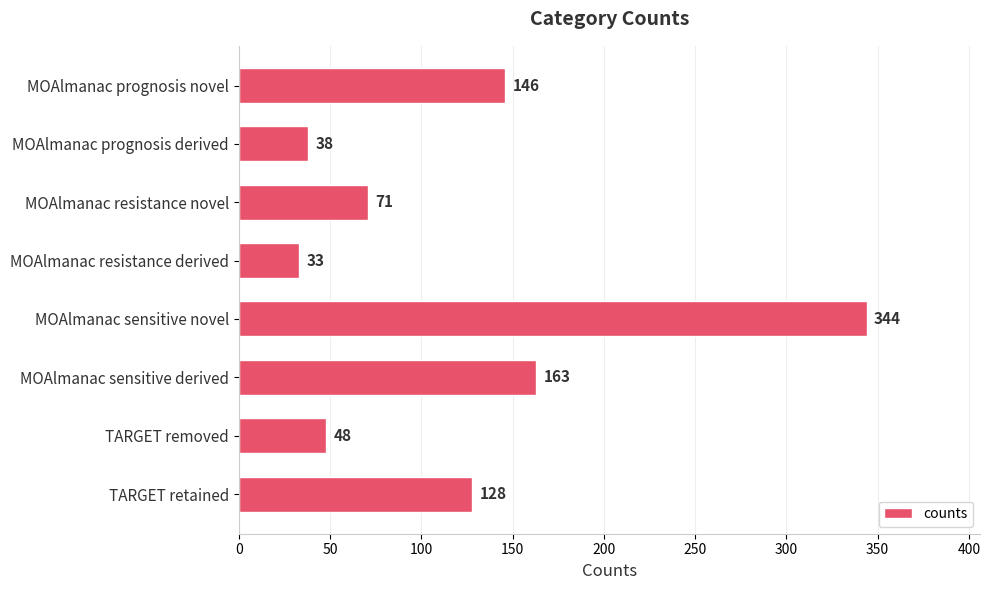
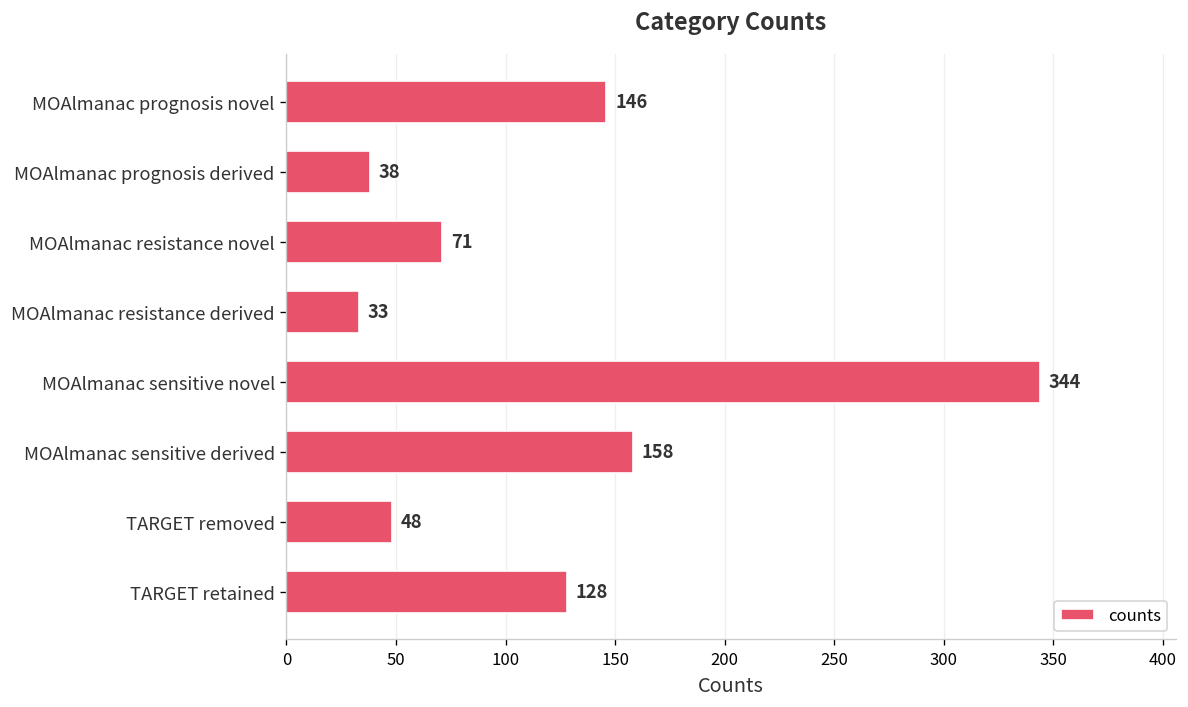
  {
    "MOAlmanac prognosis novel": 146,
    "MOAlmanac prognosis derived": 38,
    "MOAlmanac resistance novel": 71,
    "MOAlmanac resistance derived": 33,
    "MOAlmanac sensitive novel": 344,
-   "MOAlmanac sensitive derived": 163,
+   "MOAlmanac sensitive derived": 158,
    "TARGET removed": 48,
    "TARGET retained": 128
  }
